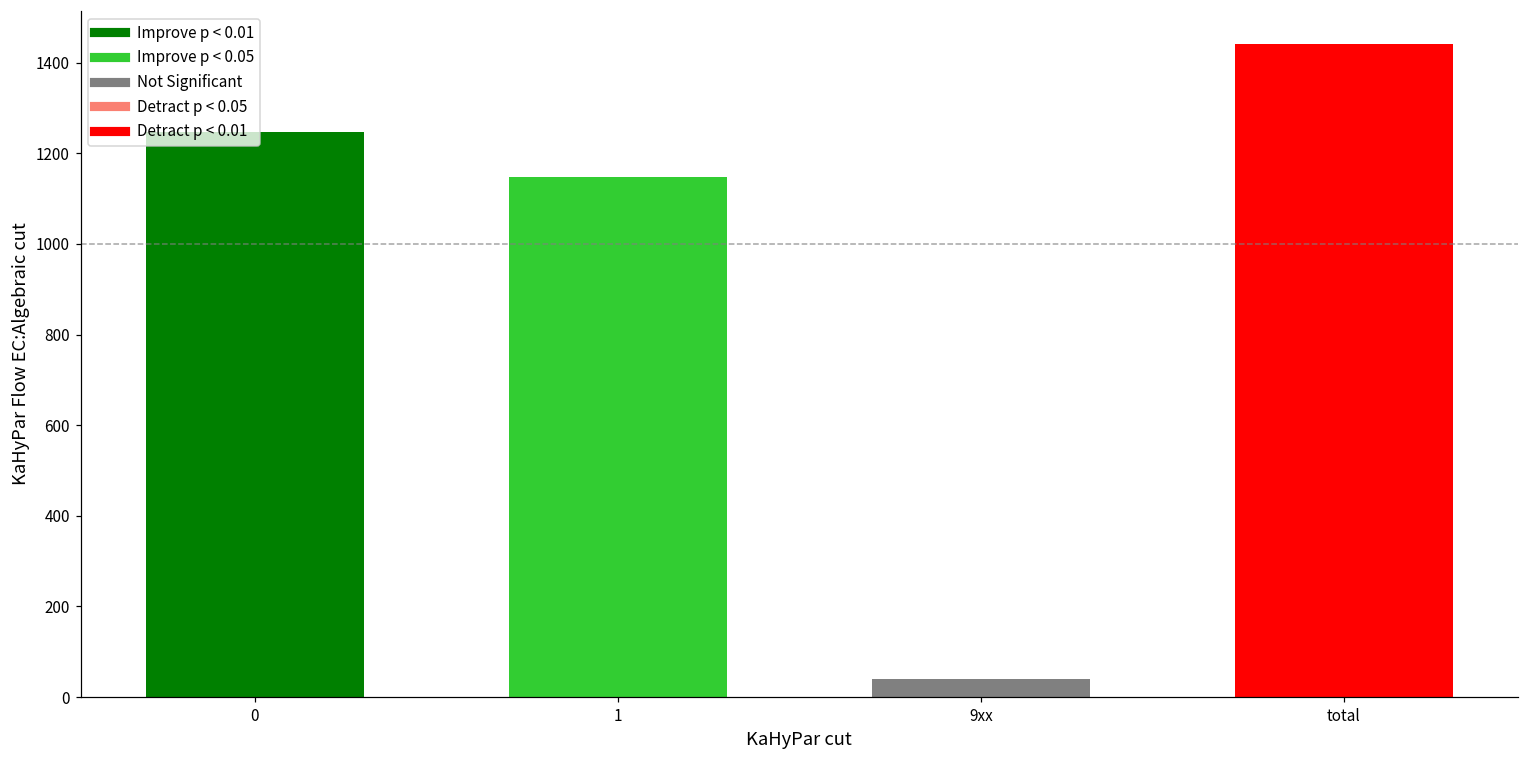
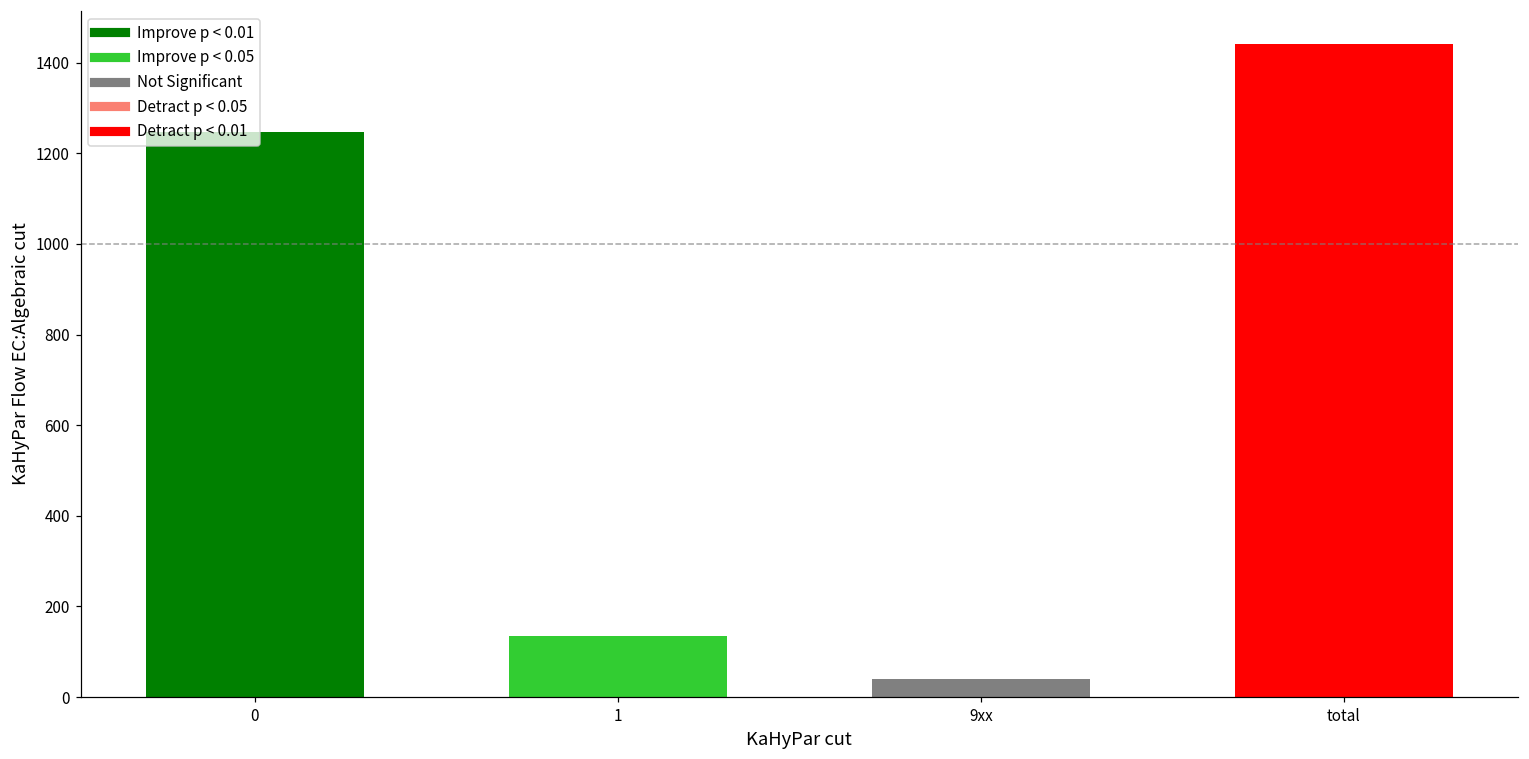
  {
-   "1": 1150,
+   "1": 140,
    "9xx": 40,
    "total": 1440
  }
